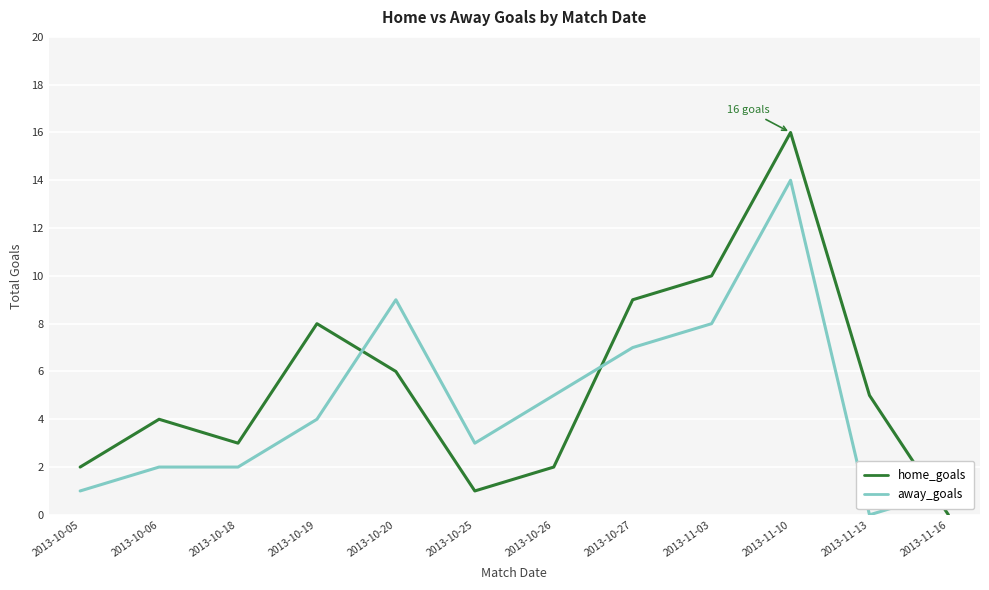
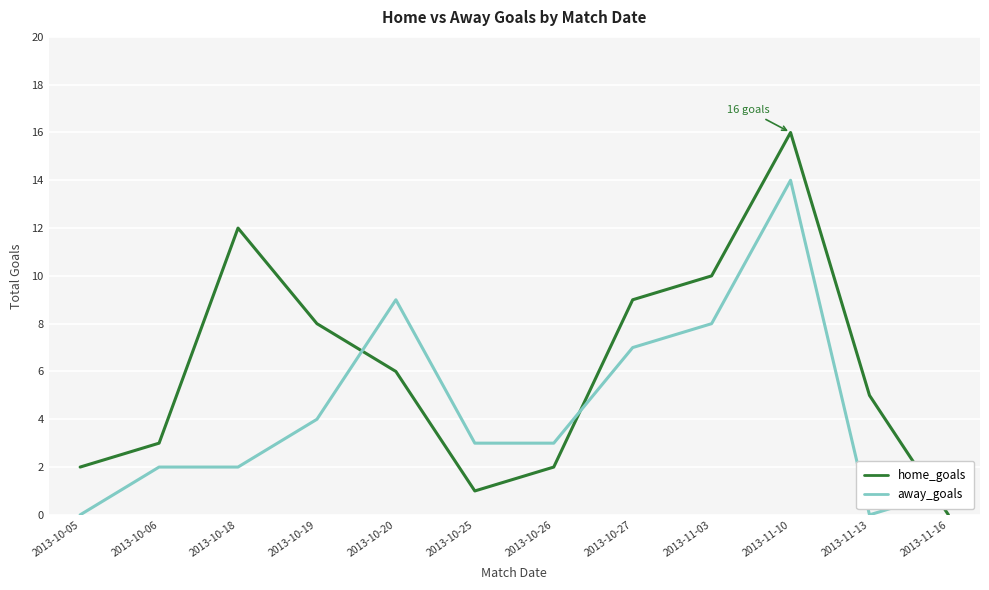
  {
    "home_goals": {
      "2013-10-05": 2,
-     "2013-10-06": 4,
-     "2013-10-18": 3,
+     "2013-10-06": 3,
+     "2013-10-18": 12,
      "2013-10-19": 8,
      "2013-10-20": 6,
      "2013-10-25": 1,
      "2013-10-26": 2,
      "2013-10-27": 9,
      "2013-11-03": 10,
      "2013-11-13": 5,
      "2013-11-16": 0
    },
    "away_goals": {
-     "2013-10-05": 1,
+     "2013-10-05": 0,
      "2013-10-06": 2,
      "2013-10-18": 2,
      "2013-10-19": 4,
      "2013-10-20": 9,
      "2013-10-25": 3,
-     "2013-10-26": 5,
+     "2013-10-26": 3,
      "2013-10-27": 7,
      "2013-11-03": 8,
      "2013-11-10": 14,
      "2013-11-13": 0
    }
  }
